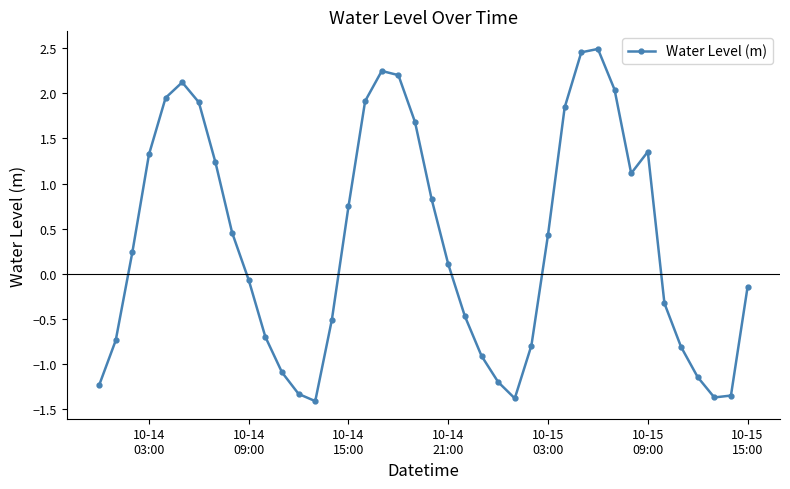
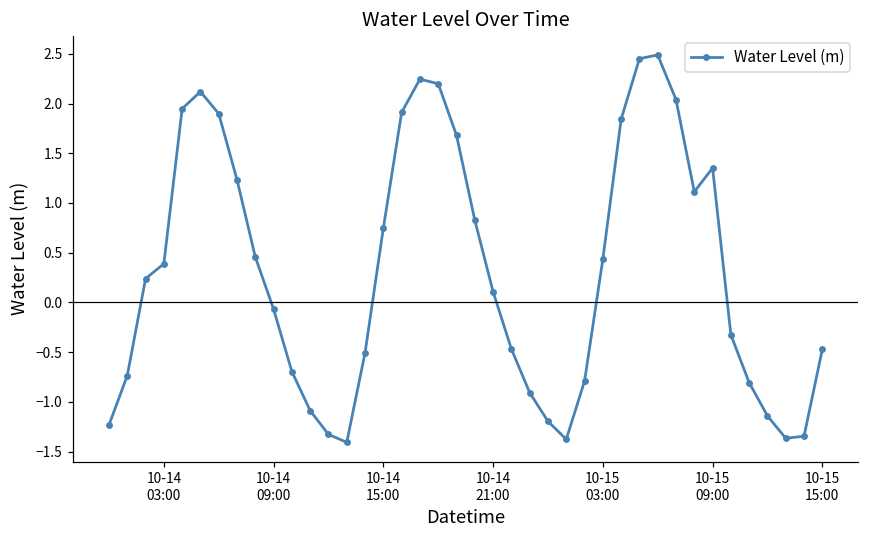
  {
-   "10-14 03:00": 1.3,
+   "10-14 03:00": 0.4,
    "10-14 09:00": -0.1,
    "10-14 15:00": 0.7,
    "10-14 21:00": 0.1,
    "10-15 03:00": 0.4,
    "10-15 09:00": 1.4,
-   "10-15 15:00": -0.1
+   "10-15 15:00": -0.5
  }
